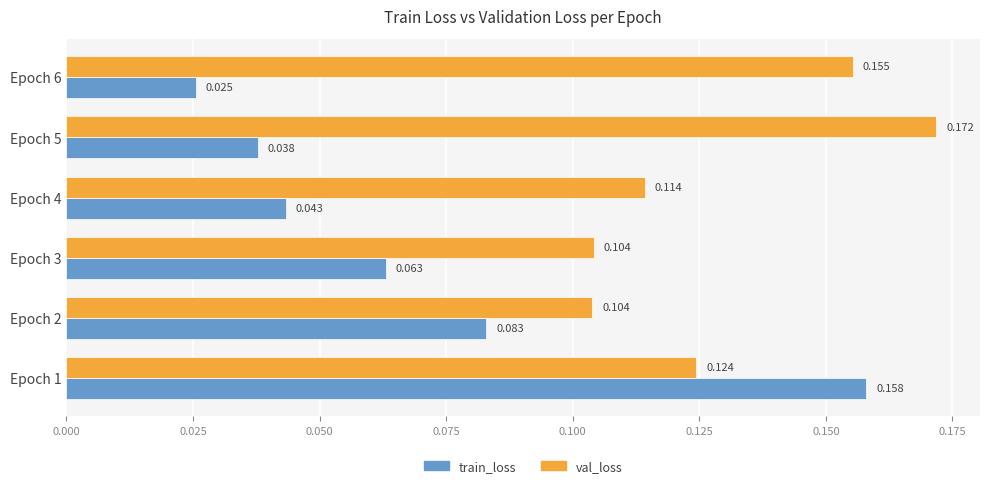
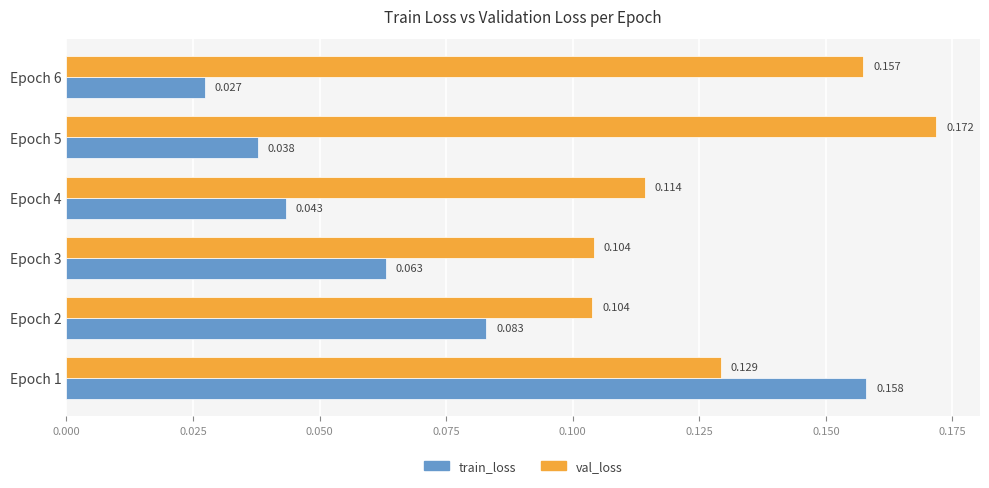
  {
    "train_loss": {
-     "Epoch 6": 0.025,
+     "Epoch 6": 0.027,
      "Epoch 5": 0.038,
      "Epoch 4": 0.043,
      "Epoch 3": 0.063,
      "Epoch 2": 0.083,
      "Epoch 1": 0.158
    },
    "val_loss": {
-     "Epoch 6": 0.155,
+     "Epoch 6": 0.157,
      "Epoch 5": 0.172,
      "Epoch 4": 0.114,
      "Epoch 3": 0.104,
      "Epoch 2": 0.104,
-     "Epoch 1": 0.124
+     "Epoch 1": 0.129
    }
  }
